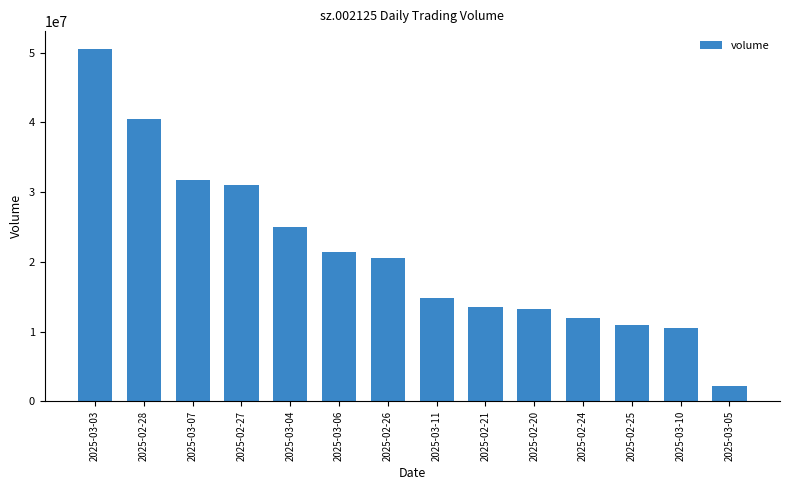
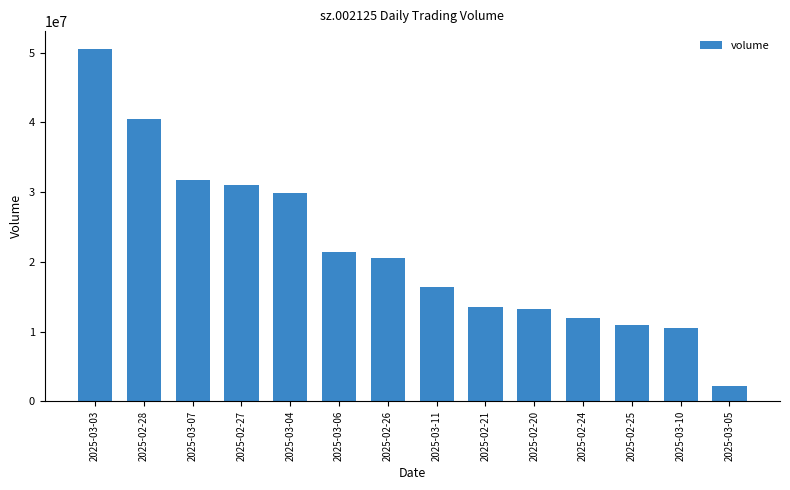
  {
    "2025-03-03": 51000000,
    "2025-02-28": 40000000,
    "2025-03-07": 32000000,
    "2025-02-27": 31000000,
-   "2025-03-04": 25000000,
+   "2025-03-04": 30000000,
    "2025-03-06": 21000000,
    "2025-02-26": 21000000,
-   "2025-03-11": 15000000,
+   "2025-03-11": 16000000,
    "2025-02-21": 14000000,
    "2025-02-20": 13000000,
    "2025-02-24": 12000000,
    "2025-02-25": 11000000,
    "2025-03-10": 10000000,
    "2025-03-05": 2000000
  }
